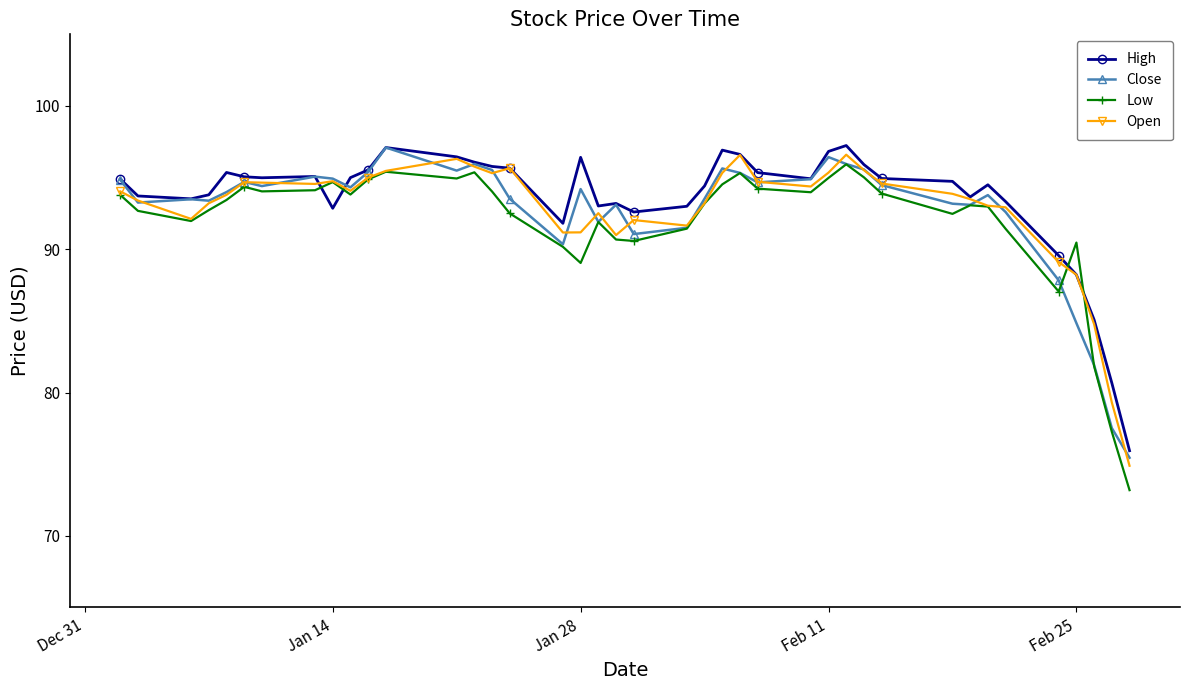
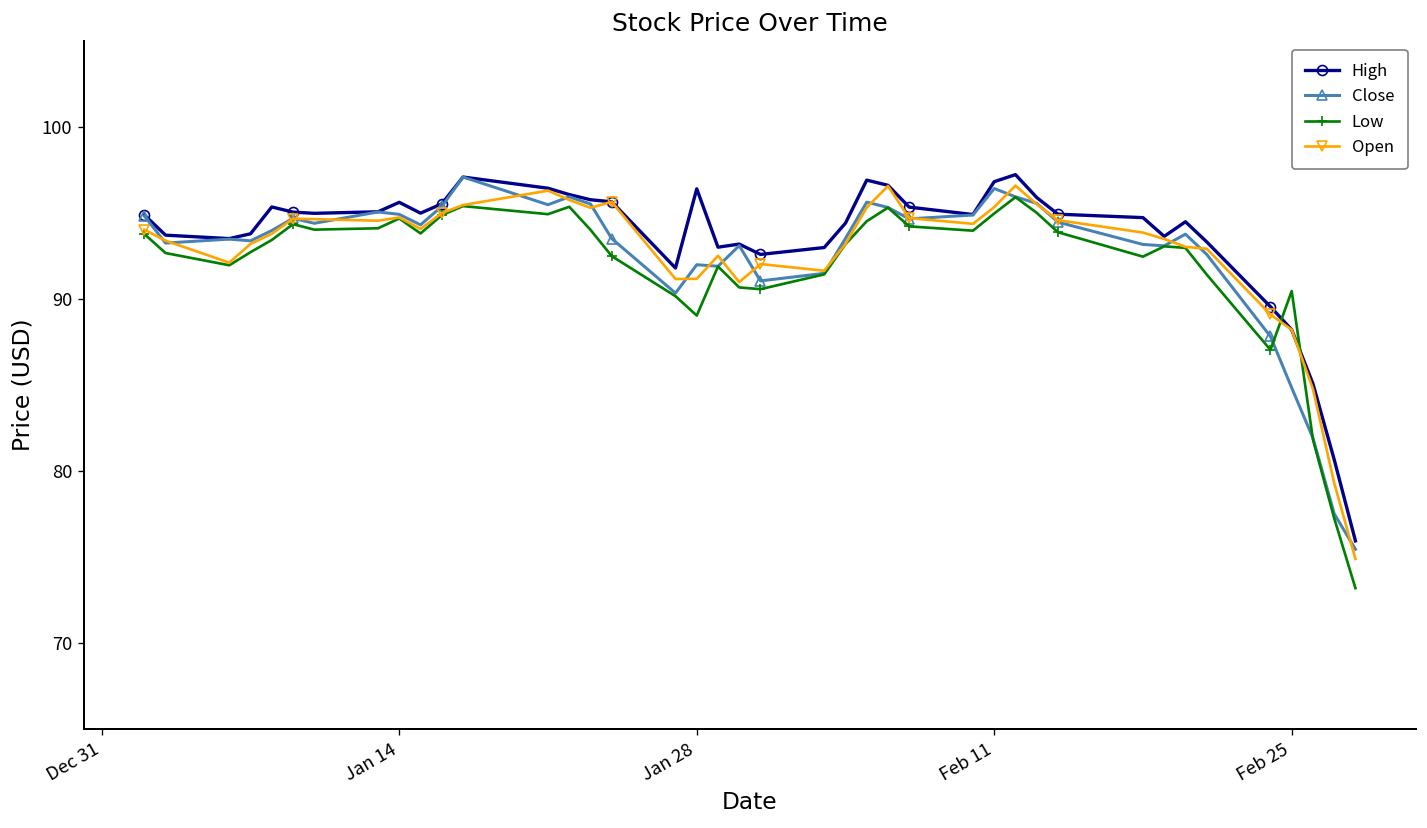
  {
    "High": {
-     "Jan 14": 92.9,
+     "Jan 14": 95.6,
      "Jan 28": 96.4,
      "Feb 11": 96.8
    },
    "Close": {
      "Jan 14": 94.9,
-     "Jan 28": 94.2,
+     "Jan 28": 92.0,
      "Feb 11": 96.4,
      "Feb 25": 84.8
    },
    "Low": {
      "Jan 28": 89.0,
      "Feb 11": 95.0,
      "Feb 25": 90.5
    },
    "Open": {
      "Jan 28": 91.2,
      "Feb 11": 95.3
    }
  }
